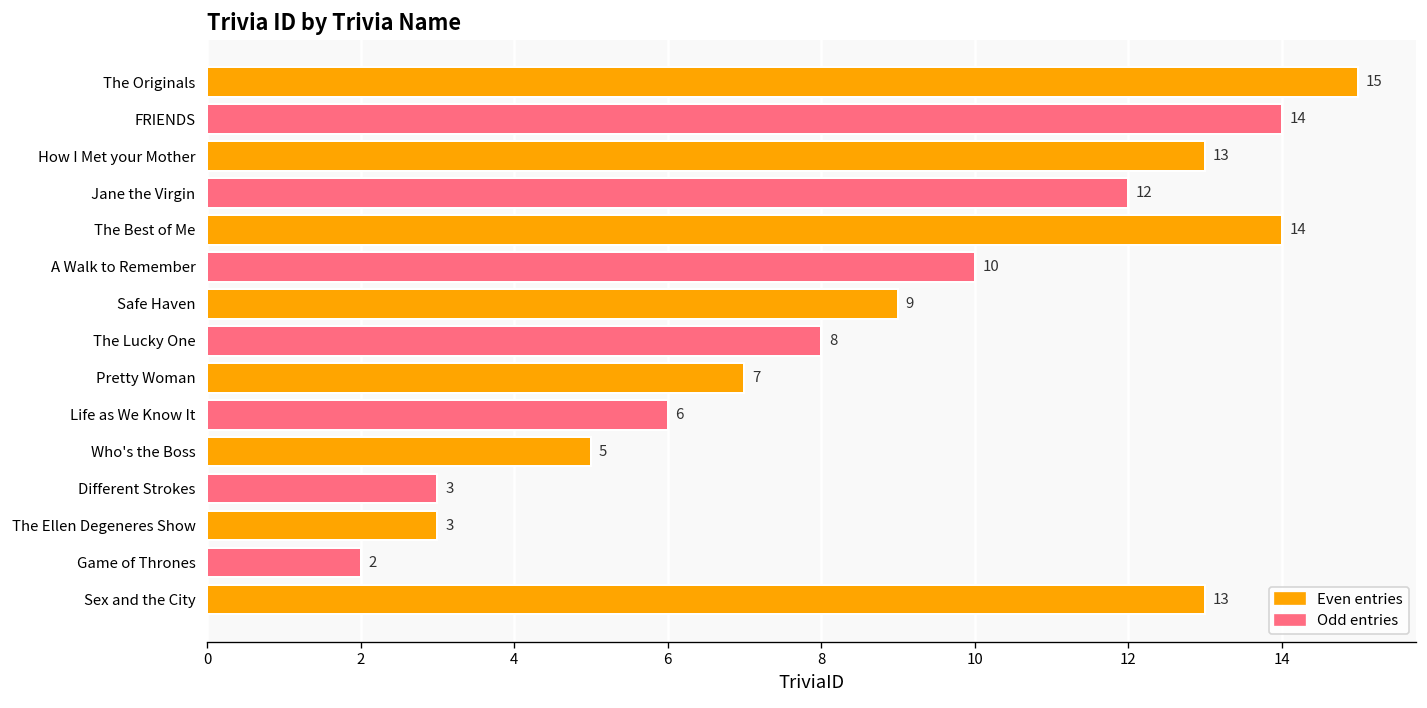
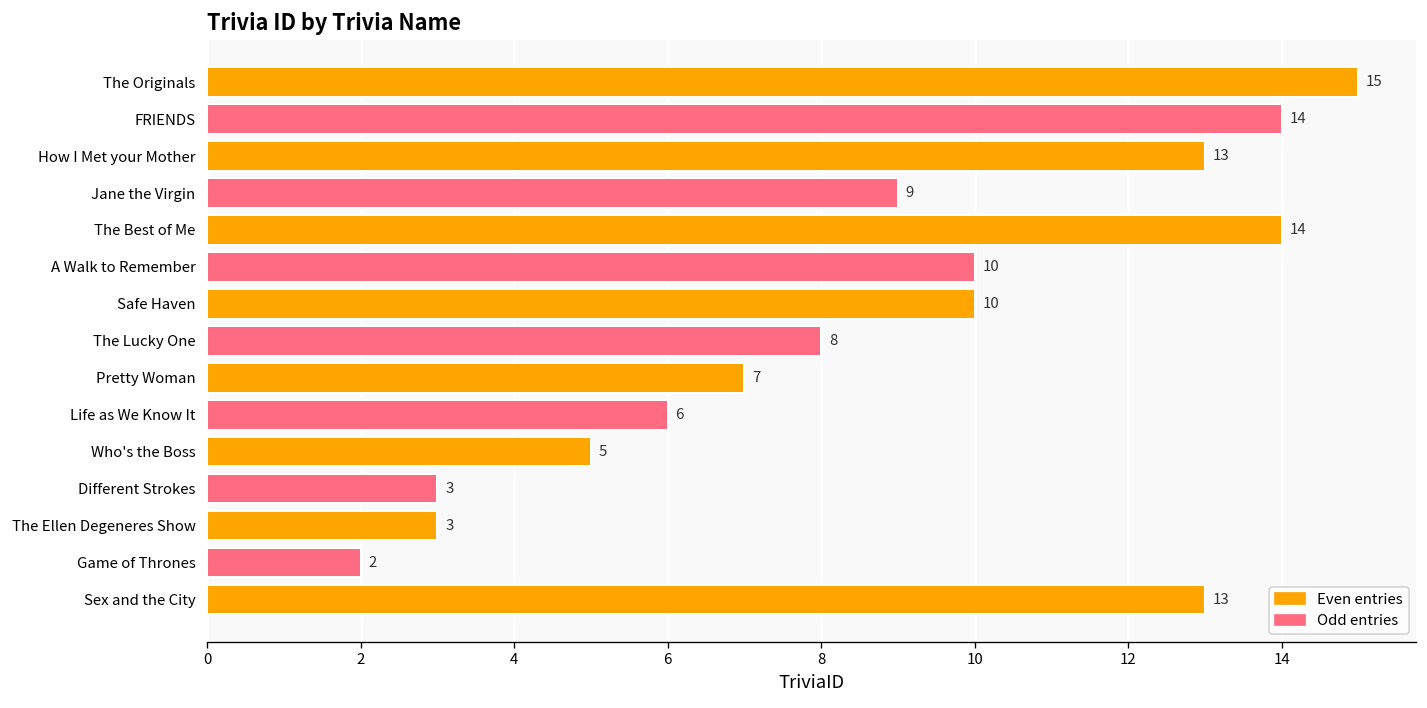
  {
    "The Originals": 15,
    "FRIENDS": 14,
    "How I Met your Mother": 13,
-   "Jane the Virgin": 12,
+   "Jane the Virgin": 9,
    "The Best of Me": 14,
    "A Walk to Remember": 10,
-   "Safe Haven": 9,
+   "Safe Haven": 10,
    "The Lucky One": 8,
    "Pretty Woman": 7,
    "Life as We Know It": 6,
    "Who's the Boss": 5,
    "Different Strokes": 3,
    "The Ellen Degeneres Show": 3,
    "Game of Thrones": 2,
    "Sex and the City": 13
  }
